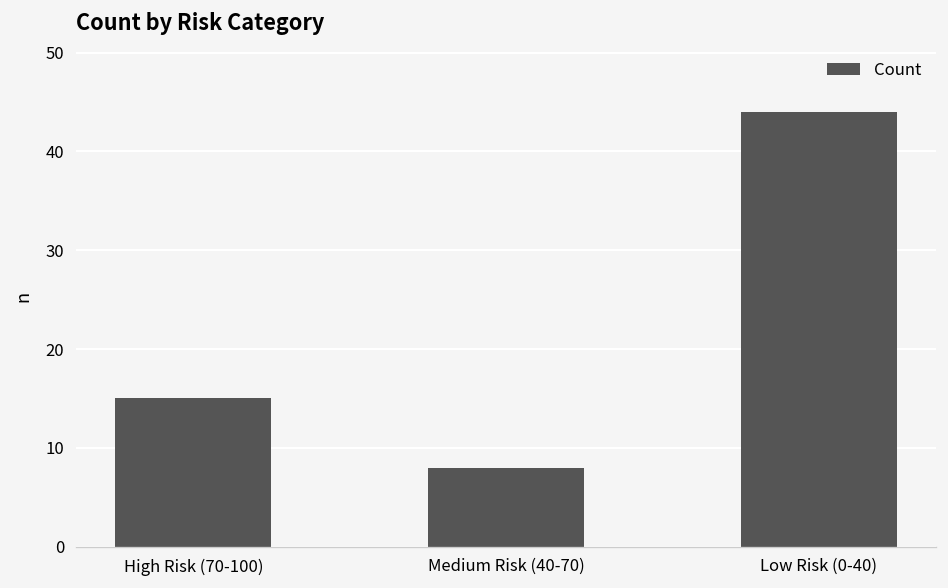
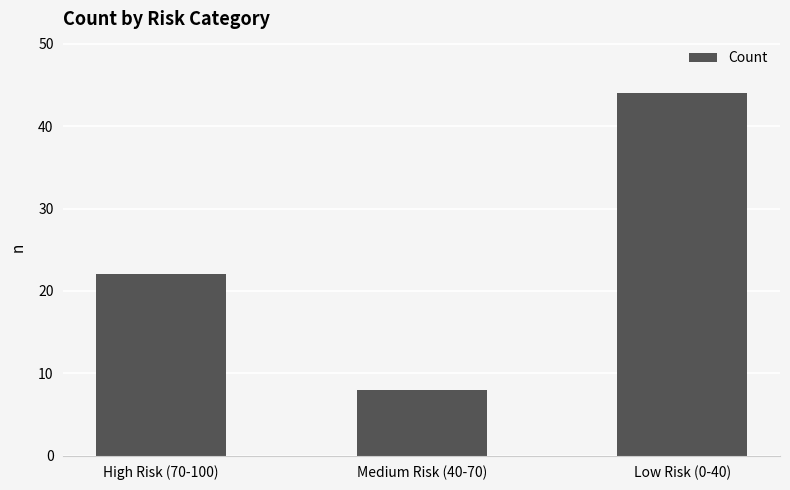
  {
-   "High Risk (70-100)": 15,
+   "High Risk (70-100)": 22,
    "Medium Risk (40-70)": 8,
    "Low Risk (0-40)": 44
  }
